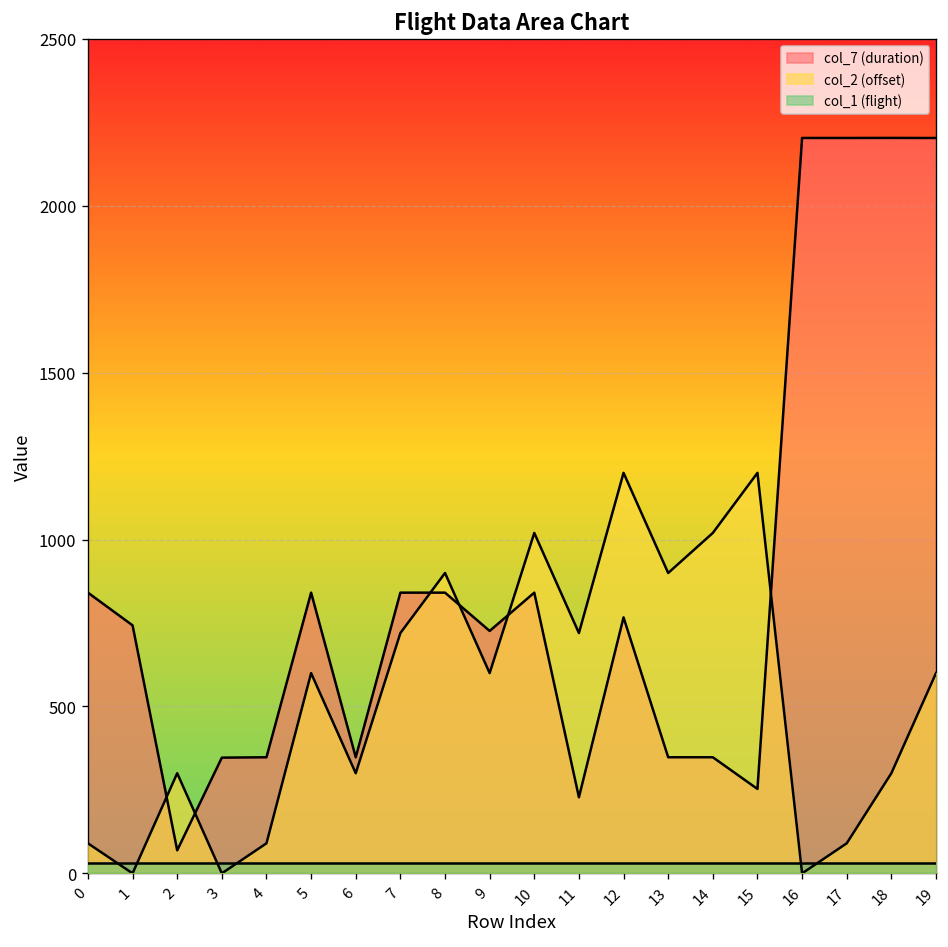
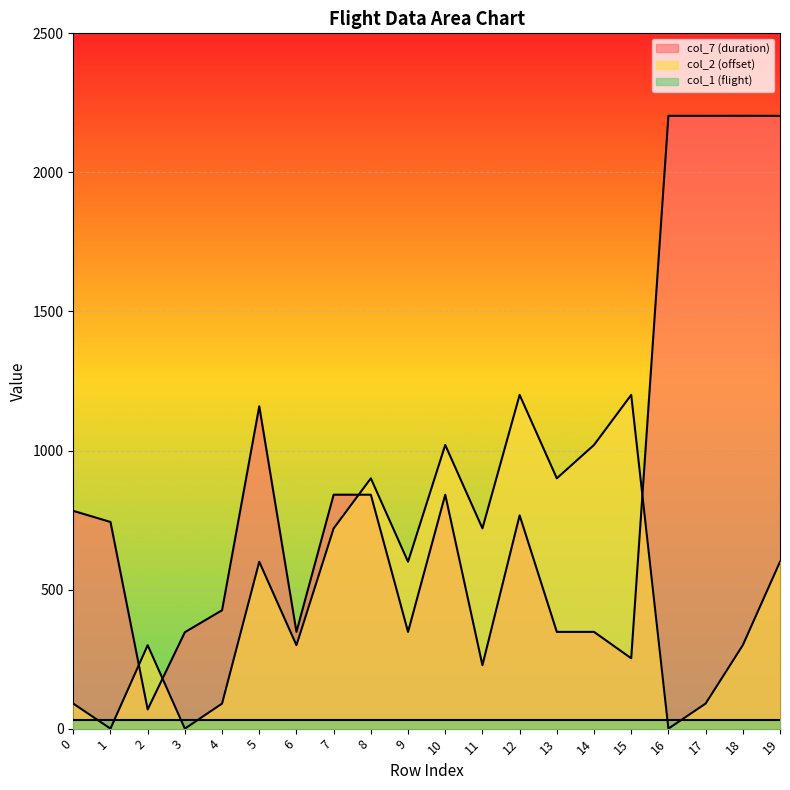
  {
    "col_7 (duration)": {
-     "0": 840,
+     "0": 780,
      "1": 740,
      "2": 70,
      "3": 350,
-     "4": 350,
-     "5": 840,
+     "4": 430,
+     "5": 1160,
      "6": 350,
      "7": 840,
      "8": 840,
-     "9": 730,
+     "9": 350,
      "10": 840,
      "11": 230,
      "12": 770,
      "13": 350,
      "14": 350,
      "15": 250,
      "16": 2200,
      "17": 2200,
      "18": 2200,
      "19": 2200
    },
    "col_2 (offset)": {
      "0": 90,
      "1": 0,
      "2": 300,
      "3": 0,
      "4": 90,
      "5": 600,
      "6": 300,
      "7": 720,
      "8": 900,
      "9": 600,
      "10": 1020,
      "11": 720,
      "12": 1200,
      "13": 900,
      "14": 1020,
      "15": 1200,
      "16": 0,
      "17": 90,
      "18": 300,
      "19": 600
    },
    "col_1 (flight)": {
      "0": 30,
      "1": 30,
      "2": 30,
      "3": 30,
      "4": 30,
      "5": 30,
      "6": 30,
      "7": 30,
      "8": 30,
      "9": 30,
      "10": 30,
      "11": 30,
      "12": 30,
      "13": 30,
      "14": 30,
      "15": 30,
      "16": 30,
      "17": 30,
      "18": 30,
      "19": 30
    }
  }
